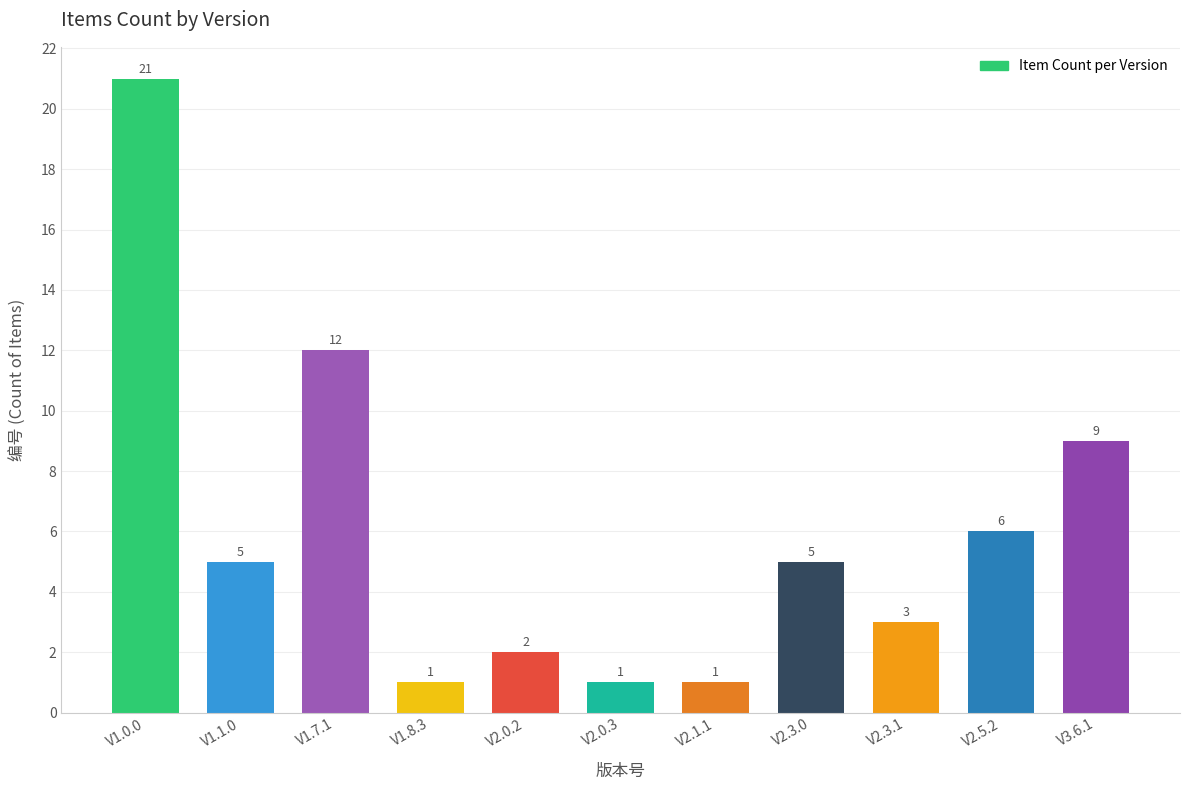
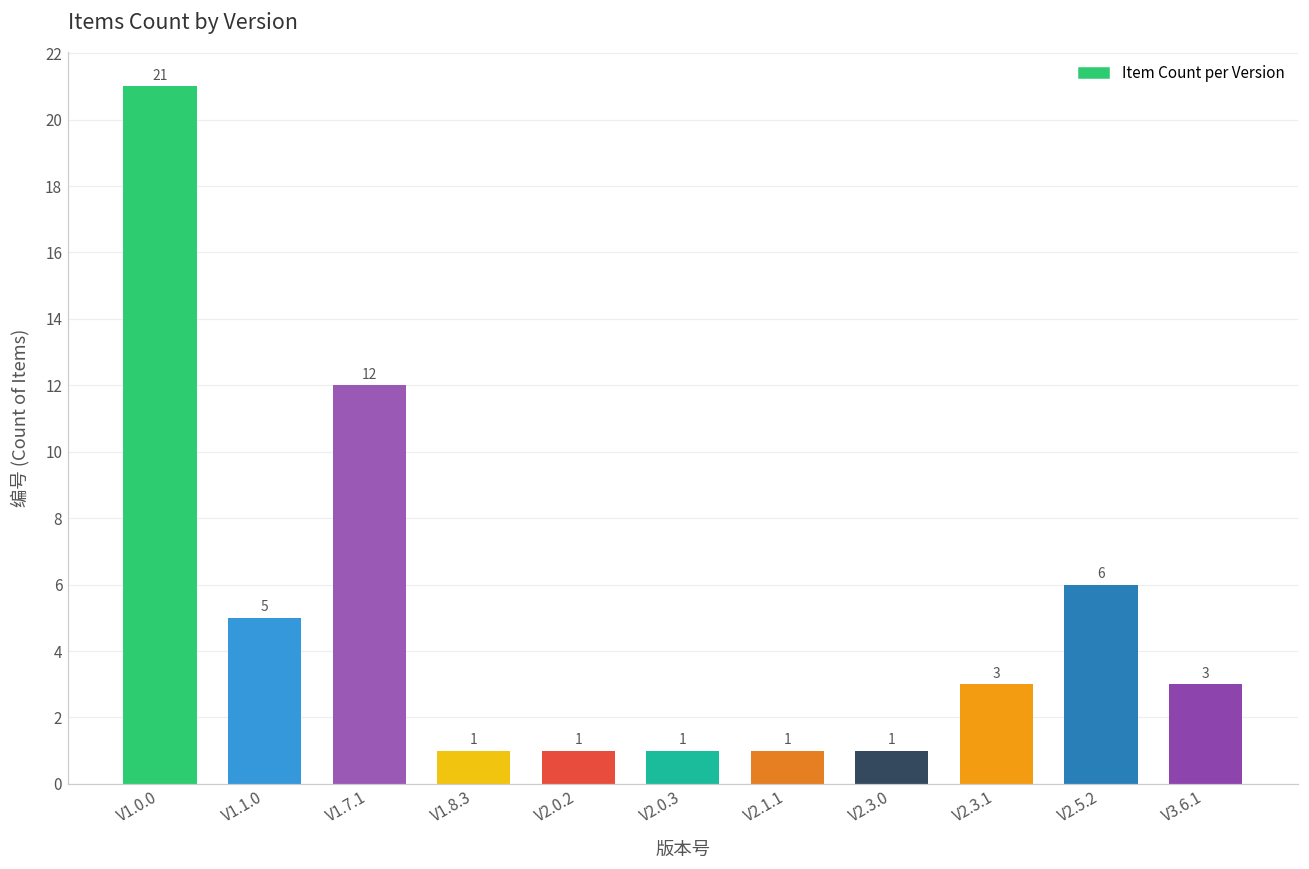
  {
    "V1.0.0": 21,
    "V1.1.0": 5,
    "V1.7.1": 12,
    "V1.8.3": 1,
-   "V2.0.2": 2,
+   "V2.0.2": 1,
    "V2.0.3": 1,
    "V2.1.1": 1,
-   "V2.3.0": 5,
+   "V2.3.0": 1,
    "V2.3.1": 3,
    "V2.5.2": 6,
-   "V3.6.1": 9
+   "V3.6.1": 3
  }
